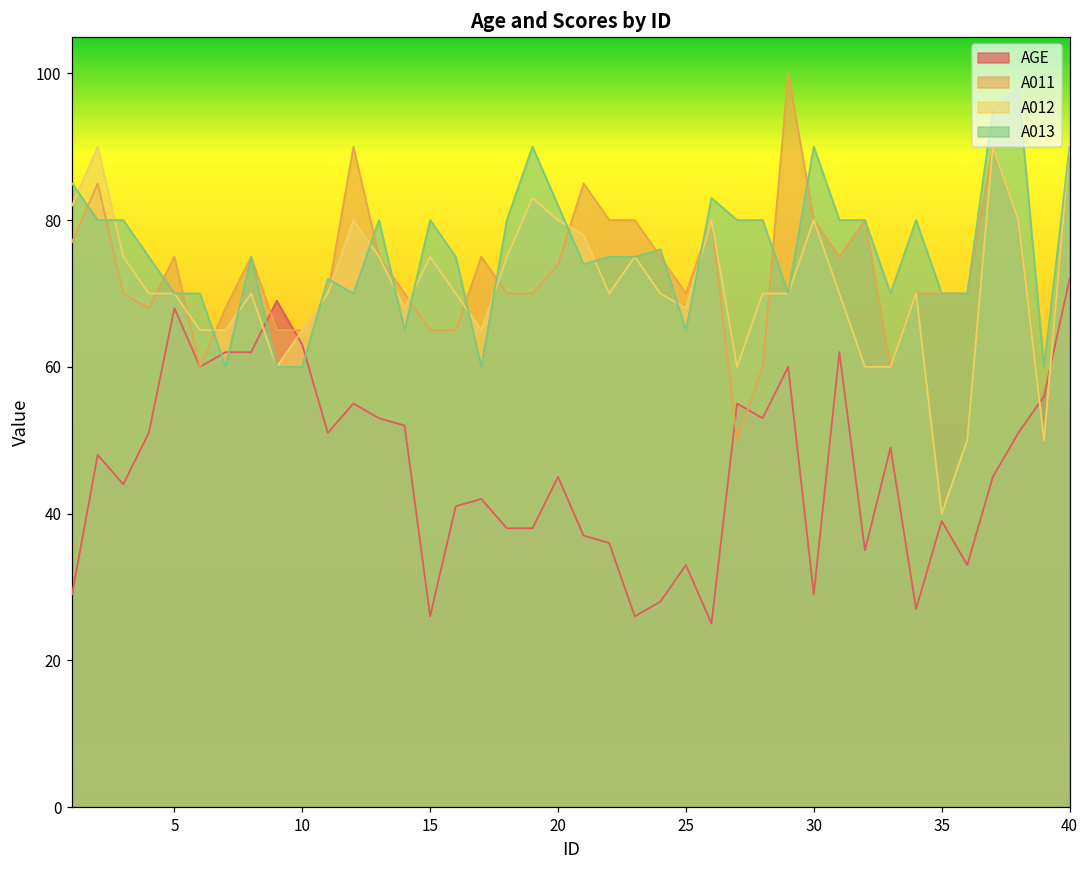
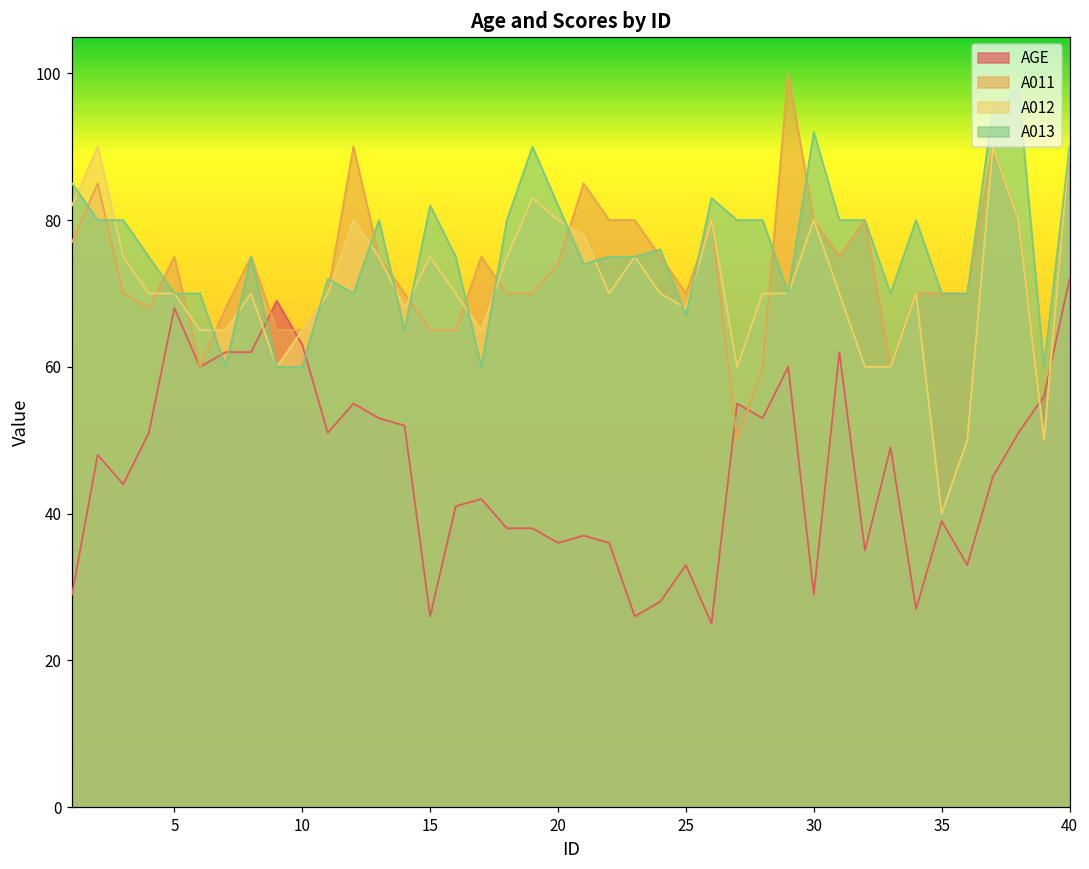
  {
    "AGE": {
      "5": 68,
      "10": 63,
      "15": 26,
-     "20": 45,
+     "20": 36,
      "25": 33,
      "30": 29,
      "35": 39,
      "40": 72
    },
    "A013": {
      "10": 60,
-     "15": 80,
+     "15": 82,
      "20": 82,
-     "25": 65,
-     "30": 90
+     "25": 67,
+     "30": 92
    }
  }
